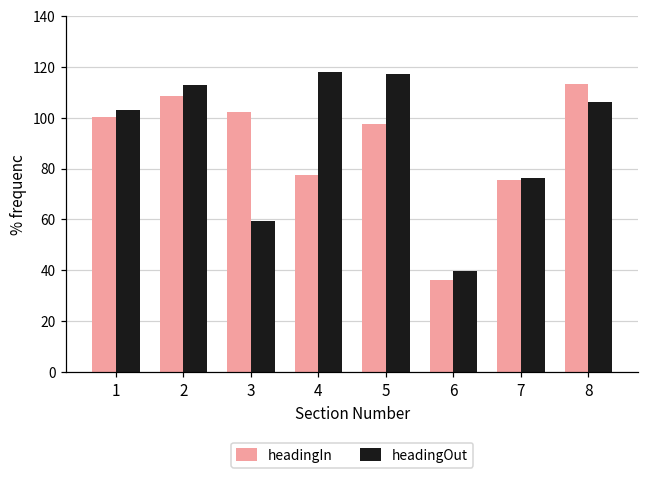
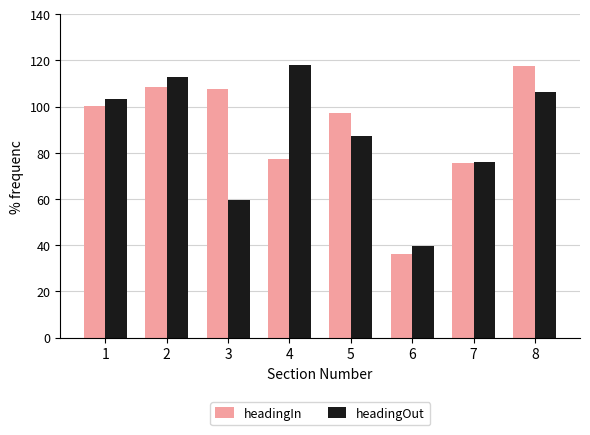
  {
    "headingIn": {
      "1": 100,
      "2": 109,
-     "3": 102,
+     "3": 108,
      "4": 78,
      "5": 97,
      "6": 36,
      "7": 75,
-     "8": 113
+     "8": 118
    },
    "headingOut": {
      "1": 103,
      "2": 113,
      "3": 60,
      "4": 118,
-     "5": 117,
+     "5": 87,
      "6": 40,
      "7": 76,
      "8": 106
    }
  }
